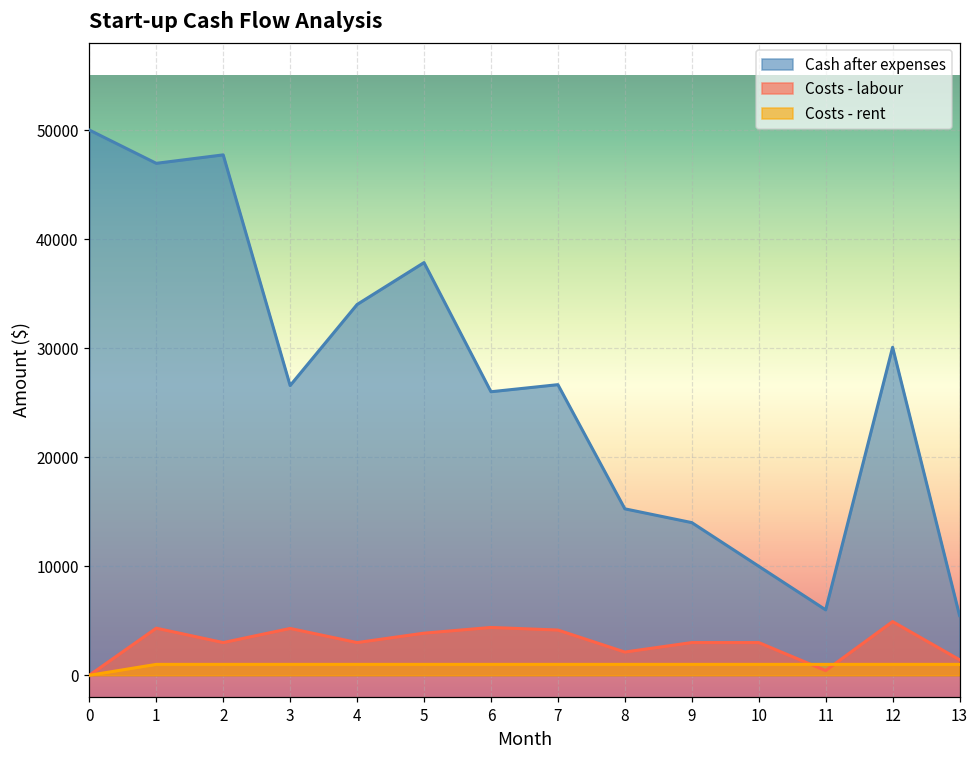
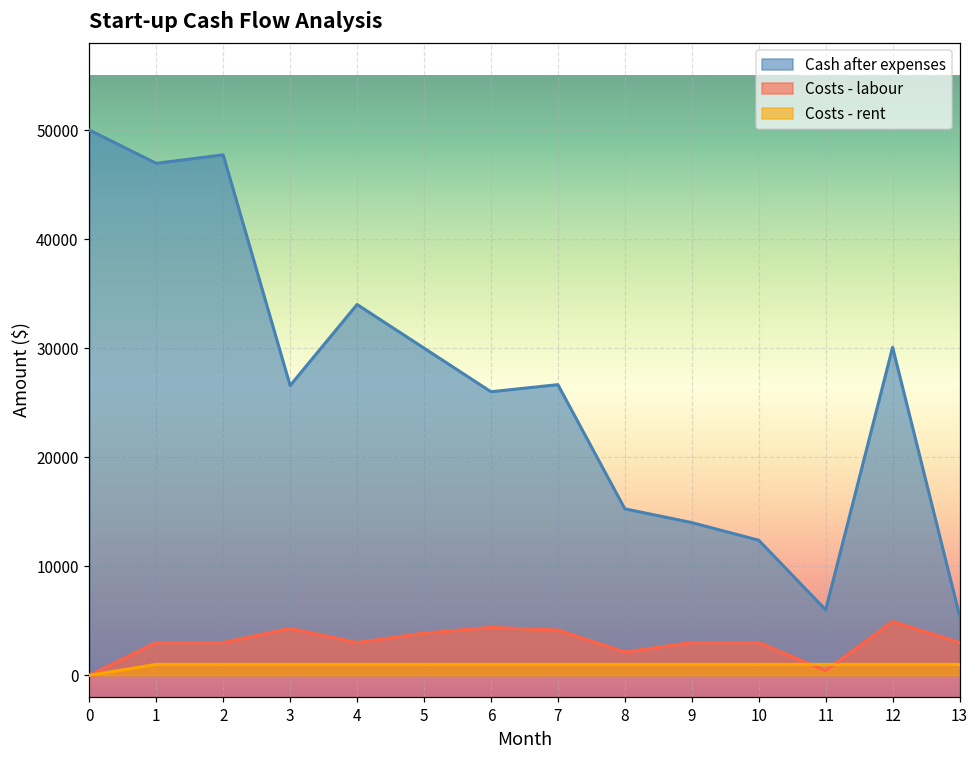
  {
    "Cash after expenses": {
      "0": 50000,
      "1": 47000,
      "2": 48000,
      "3": 27000,
      "4": 34000,
-     "5": 38000,
+     "5": 30000,
      "6": 26000,
      "7": 27000,
      "8": 15000,
      "9": 14000,
-     "10": 10000,
+     "10": 12000,
      "11": 6000,
      "12": 30000,
      "13": 5000
    },
    "Costs - labour": {
-     "1": 4000,
+     "1": 3000,
      "2": 3000,
      "3": 4000,
      "4": 3000,
      "5": 4000,
      "6": 4000,
      "7": 4000,
      "8": 2000,
      "9": 3000,
      "10": 3000,
      "11": 0,
      "12": 5000,
-     "13": 1000
+     "13": 3000
    },
    "Costs - rent": {
      "1": 1000,
      "2": 1000,
      "3": 1000,
      "4": 1000,
      "5": 1000,
      "6": 1000,
      "7": 1000,
      "8": 1000,
      "9": 1000,
      "10": 1000,
      "11": 1000,
      "12": 1000,
      "13": 1000
    }
  }
